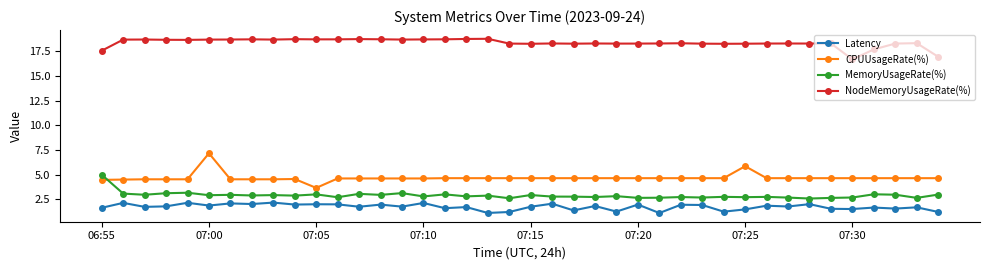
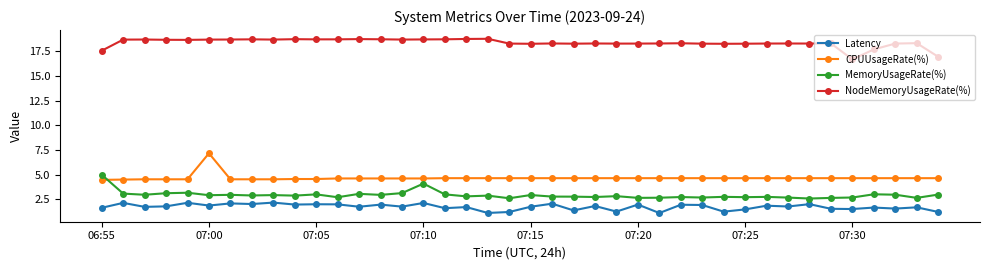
  {
    "Latency": {
      "06:55": 2,
      "07:00": 2,
      "07:05": 2,
      "07:10": 2,
      "07:15": 2,
      "07:20": 2,
      "07:25": 1,
      "07:30": 1
    },
    "CPUUsageRate(%)": {
      "06:55": 4,
      "07:00": 7,
-     "07:05": 4,
+     "07:05": 5,
      "07:10": 5,
      "07:15": 5,
      "07:20": 5,
-     "07:25": 6,
+     "07:25": 5,
      "07:30": 5
    },
    "MemoryUsageRate(%)": {
      "06:55": 5,
      "07:00": 3,
      "07:05": 3,
-     "07:10": 3,
+     "07:10": 4,
      "07:15": 3,
      "07:20": 3,
      "07:25": 3,
      "07:30": 3
    },
    "NodeMemoryUsageRate(%)": {
      "06:55": 18,
      "07:00": 19,
      "07:05": 19,
      "07:10": 19,
      "07:15": 18,
      "07:20": 18,
      "07:25": 18
    }
  }
